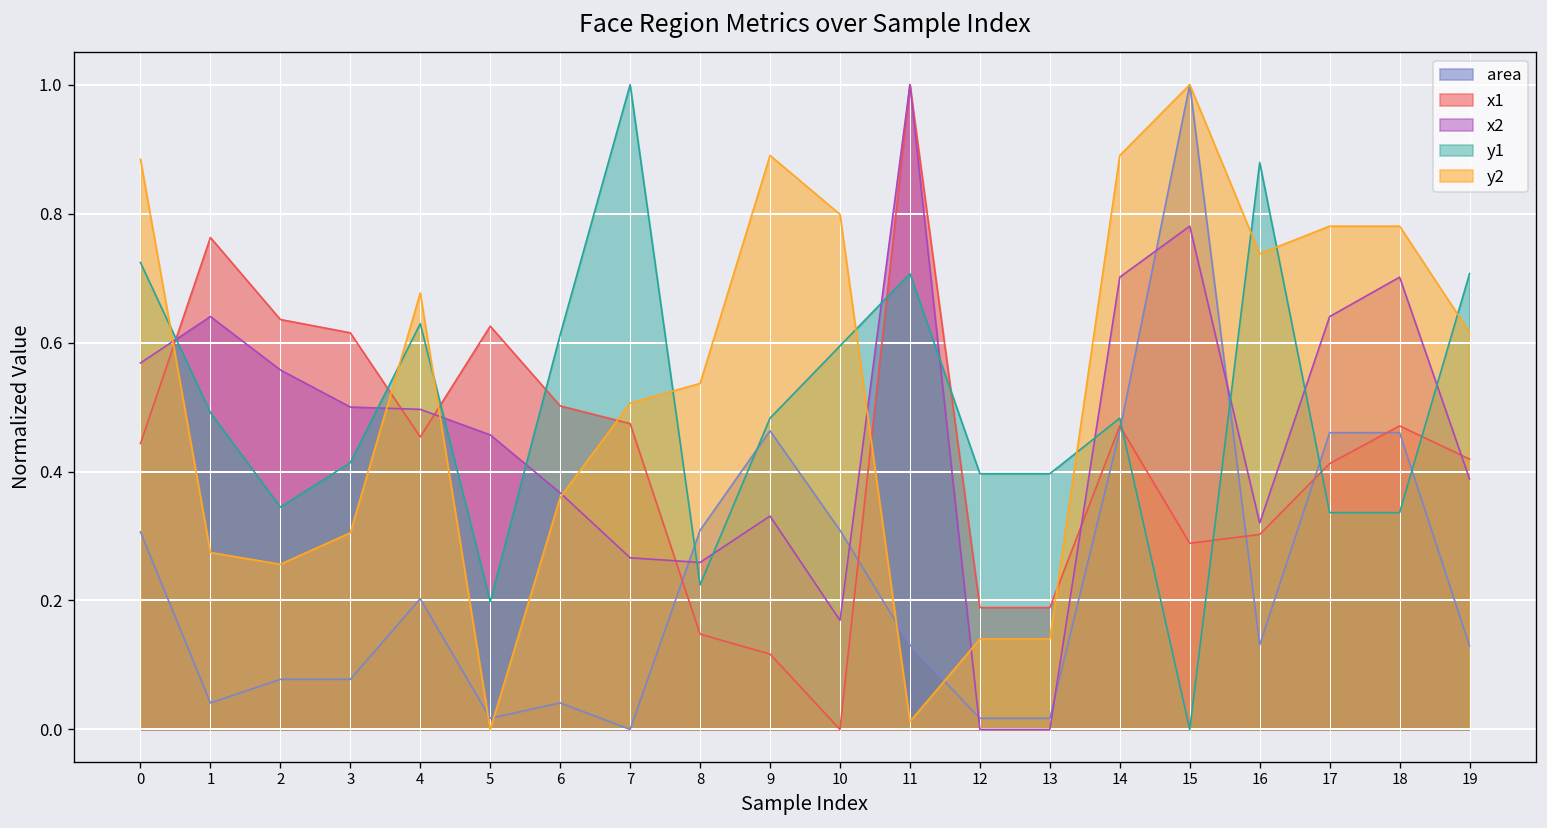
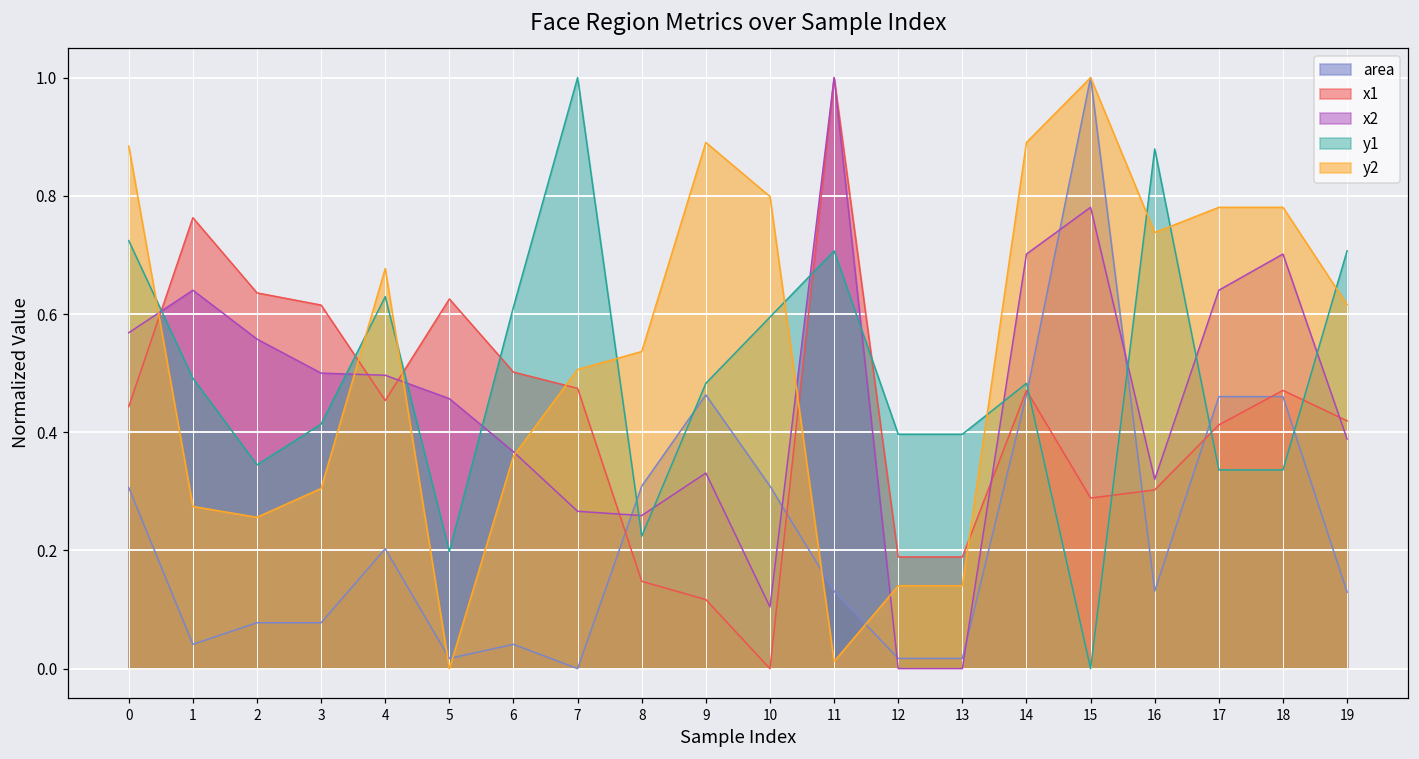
  {
    "x1": {
      "0": 0.44,
      "1": 0.76,
      "2": 0.64,
      "3": 0.62,
      "4": 0.45,
      "5": 0.63,
      "6": 0.50,
      "7": 0.47,
      "8": 0.15,
      "9": 0.12,
      "10": 0.00,
      "12": 0.19,
      "13": 0.19,
      "14": 0.47,
      "15": 0.29,
      "16": 0.30,
      "17": 0.41,
      "18": 0.47,
      "19": 0.42
    },
    "x2": {
      "0": 0.57,
      "1": 0.64,
      "2": 0.56,
      "3": 0.50,
      "4": 0.50,
      "5": 0.46,
      "6": 0.37,
      "7": 0.27,
      "8": 0.26,
      "9": 0.33,
-     "10": 0.17,
+     "10": 0.10,
      "12": 0.00,
      "13": 0.00,
      "14": 0.70,
      "15": 0.78,
      "16": 0.32,
      "17": 0.64,
      "18": 0.70,
      "19": 0.39
    },
    "y2": {
      "0": 0.88,
      "1": 0.27,
      "2": 0.26,
      "3": 0.30,
      "4": 0.68,
      "5": 0.00,
      "6": 0.36,
      "7": 0.51,
      "8": 0.54,
      "9": 0.89,
      "10": 0.80,
      "11": 0.01,
      "12": 0.14,
      "13": 0.14,
      "14": 0.89,
      "16": 0.74,
      "17": 0.78,
      "18": 0.78,
      "19": 0.62
    }
  }
